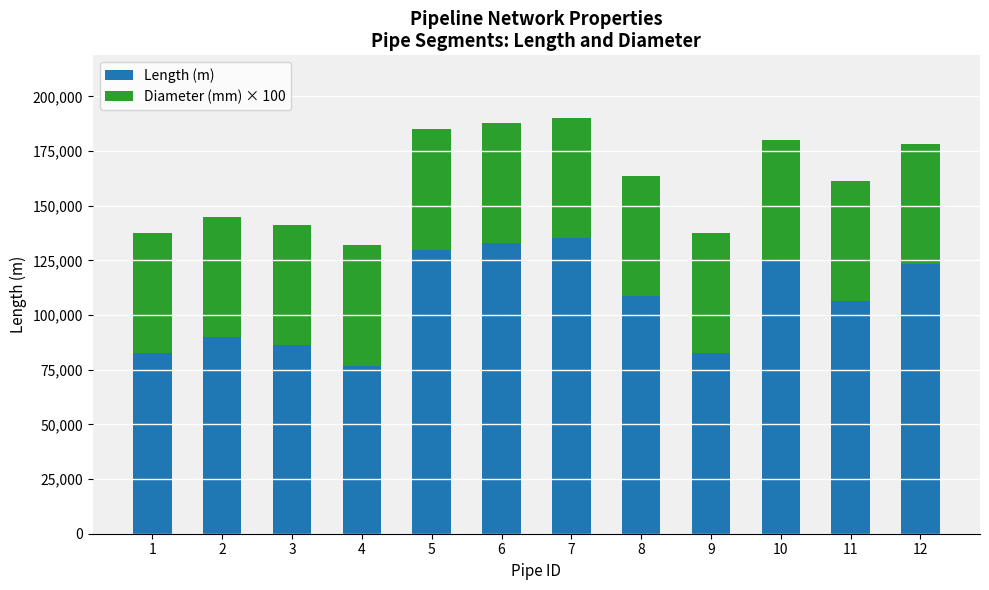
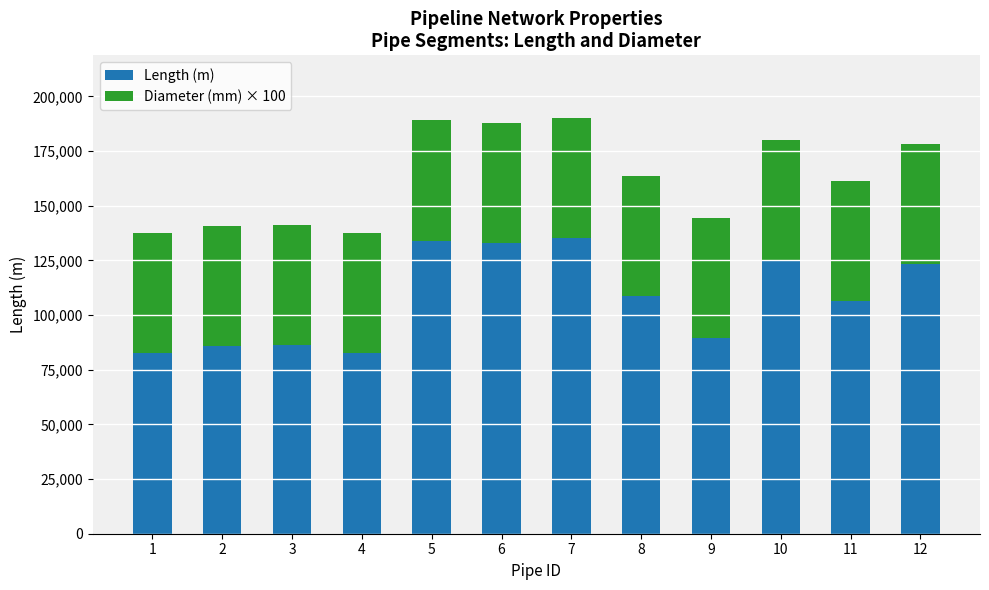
  {
    "Length (m)": {
      "1": "83,000",
-     "2": "90,000",
+     "2": "86,000",
      "3": "86,000",
-     "4": "77,000",
-     "5": "130,000",
+     "4": "83,000",
+     "5": "134,000",
      "6": "133,000",
      "7": "135,000",
      "8": "109,000",
-     "9": "83,000",
+     "9": "89,000",
      "10": "125,000",
      "11": "107,000",
      "12": "123,000"
    },
    "Diameter (mm) × 100": {
      "1": "55,000",
      "2": "55,000",
      "3": "55,000",
      "4": "55,000",
      "5": "55,000",
      "6": "55,000",
      "7": "55,000",
      "8": "55,000",
      "9": "55,000",
      "10": "55,000",
      "11": "55,000",
      "12": "55,000"
    }
  }
